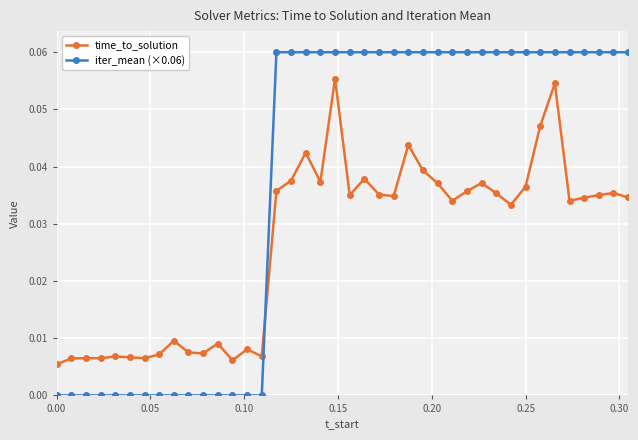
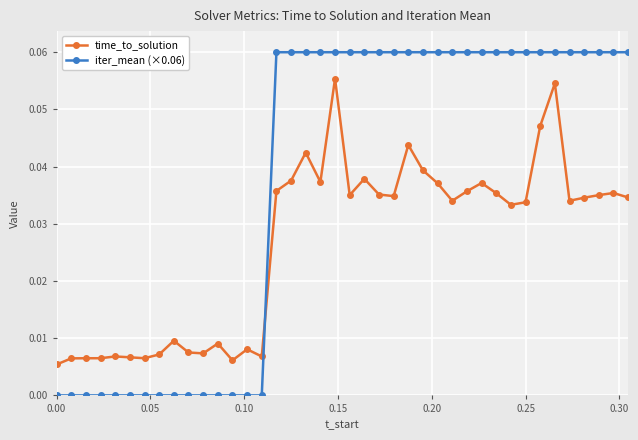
  {
    "time_to_solution": {
      "0.00": 0.005,
-     "0.25": 0.036
+     "0.25": 0.034
    },
    "iter_mean (×0.06)": {
      "0.00": 0.000,
      "0.25": 0.060
    }
  }
